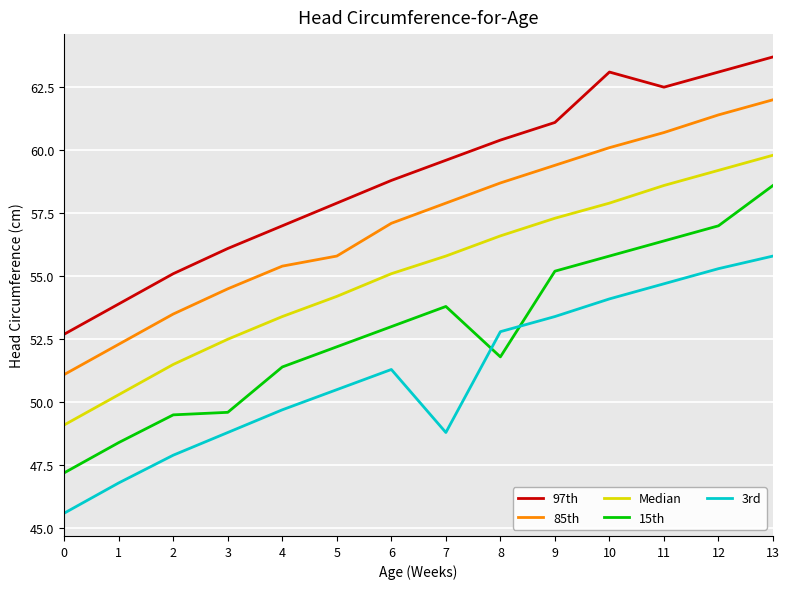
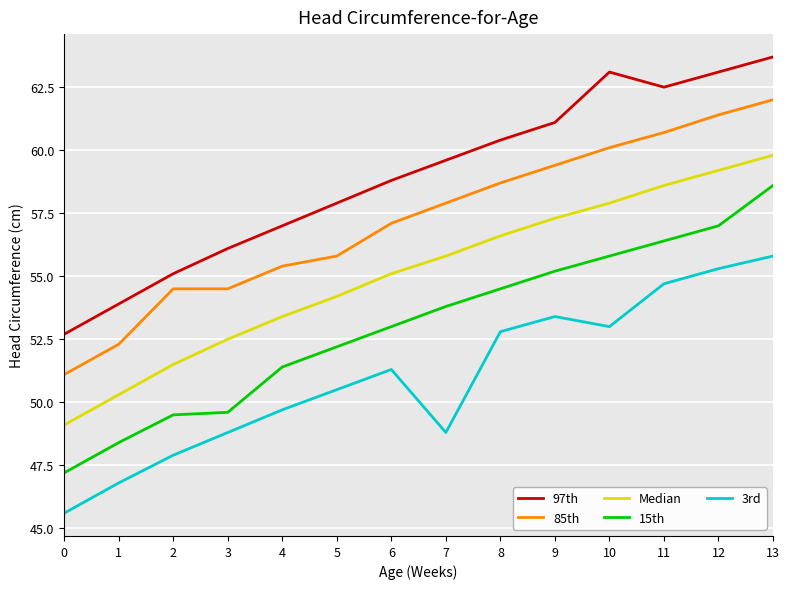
  {
    "97th": {
      "0": 52.7,
      "1": 53.9,
      "2": 55.1,
      "3": 56.1,
      "4": 57.0,
      "5": 57.9,
      "6": 58.8,
      "7": 59.6,
      "8": 60.4,
      "9": 61.1,
      "10": 63.1,
      "11": 62.5,
      "12": 63.1,
      "13": 63.7
    },
    "85th": {
      "0": 51.1,
      "1": 52.3,
-     "2": 53.5,
+     "2": 54.5,
      "3": 54.5,
      "4": 55.4,
      "5": 55.8,
      "6": 57.1,
      "7": 57.9,
      "8": 58.7,
      "9": 59.4,
      "10": 60.1,
      "11": 60.7,
      "12": 61.4,
      "13": 62.0
    },
    "Median": {
      "0": 49.1,
      "1": 50.3,
      "2": 51.5,
      "3": 52.5,
      "4": 53.4,
      "5": 54.2,
      "6": 55.1,
      "7": 55.8,
      "8": 56.6,
      "9": 57.3,
      "10": 57.9,
      "11": 58.6,
      "12": 59.2,
      "13": 59.8
    },
    "15th": {
      "0": 47.2,
      "1": 48.4,
      "2": 49.5,
      "3": 49.6,
      "4": 51.4,
      "5": 52.2,
      "6": 53.0,
      "7": 53.8,
-     "8": 51.8,
+     "8": 54.5,
      "9": 55.2,
      "10": 55.8,
      "11": 56.4,
      "12": 57.0,
      "13": 58.6
    },
    "3rd": {
      "0": 45.6,
      "1": 46.8,
      "2": 47.9,
      "3": 48.8,
      "4": 49.7,
      "5": 50.5,
      "6": 51.3,
      "7": 48.8,
      "8": 52.8,
      "9": 53.4,
-     "10": 54.1,
+     "10": 53.0,
      "11": 54.7,
      "12": 55.3,
      "13": 55.8
    }
  }
